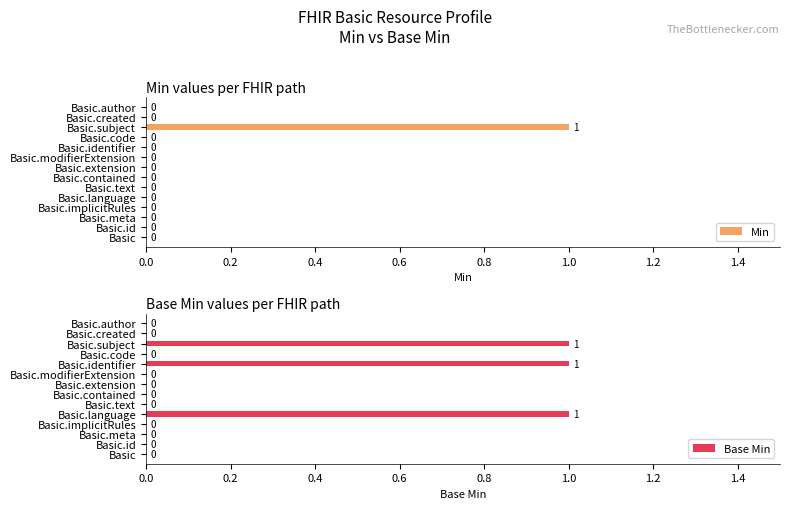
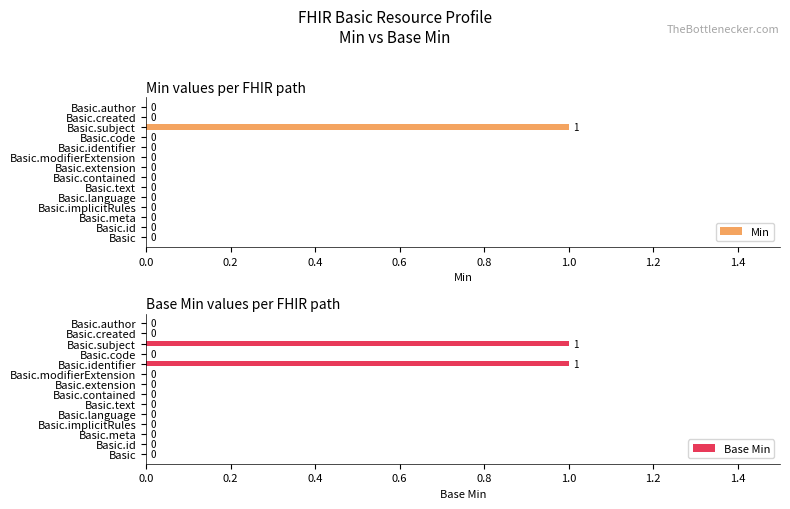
  {
    "Min values per FHIR path": {
      "Basic.author": 0,
      "Basic.created": 0,
      "Basic.subject": 1,
      "Basic.code": 0,
      "Basic.identifier": 0,
      "Basic.modifierExtension": 0,
      "Basic.extension": 0,
      "Basic.contained": 0,
      "Basic.text": 0,
      "Basic.language": 0,
      "Basic.implicitRules": 0,
      "Basic.meta": 0,
      "Basic.id": 0,
      "Basic": 0
    },
    "Base Min values per FHIR path": {
      "Basic.author": 0,
      "Basic.created": 0,
      "Basic.subject": 1,
      "Basic.code": 0,
      "Basic.identifier": 1,
      "Basic.modifierExtension": 0,
      "Basic.extension": 0,
      "Basic.contained": 0,
      "Basic.text": 0,
-     "Basic.language": 1,
+     "Basic.language": 0,
      "Basic.implicitRules": 0,
      "Basic.meta": 0,
      "Basic.id": 0,
      "Basic": 0
    }
  }
